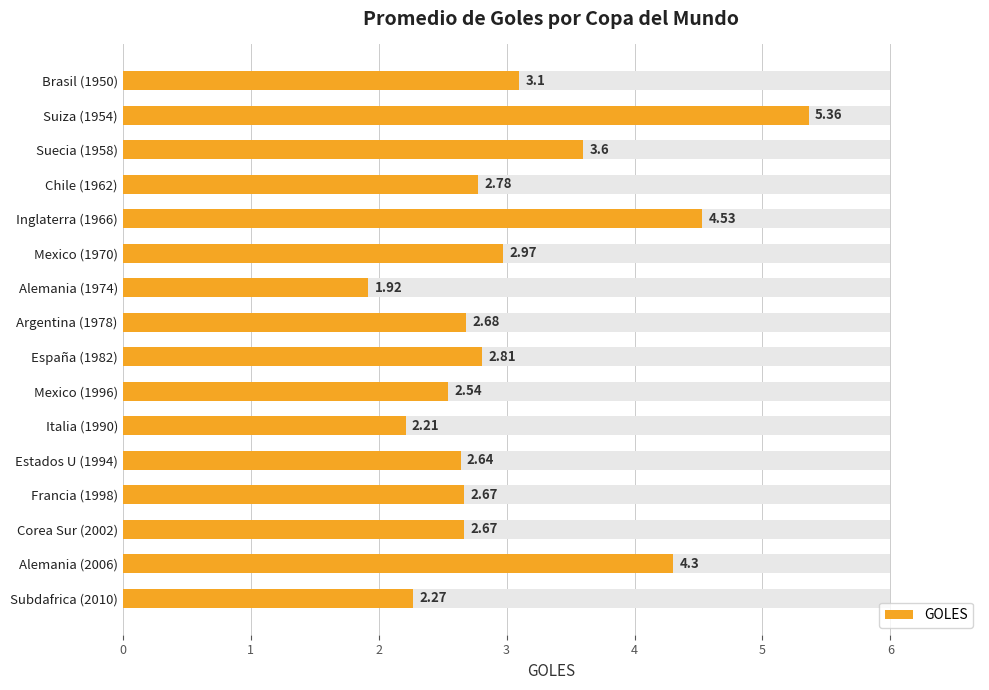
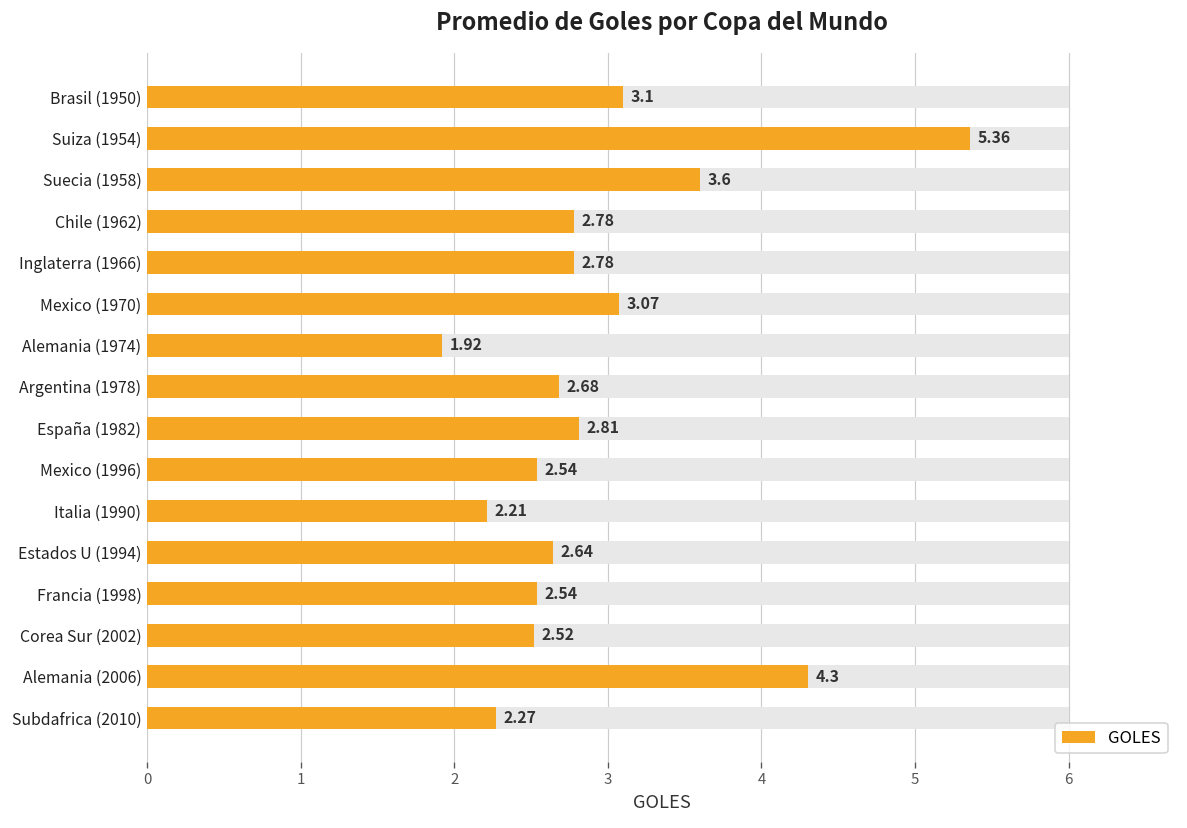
  {
    "GOLES": {
-     "Inglaterra (1966)": 4.53,
-     "Mexico (1970)": 2.97,
-     "Francia (1998)": 2.67,
-     "Corea Sur (2002)": 2.67
+     "Inglaterra (1966)": 2.78,
+     "Mexico (1970)": 3.07,
+     "Francia (1998)": 2.54,
+     "Corea Sur (2002)": 2.52
    }
  }
